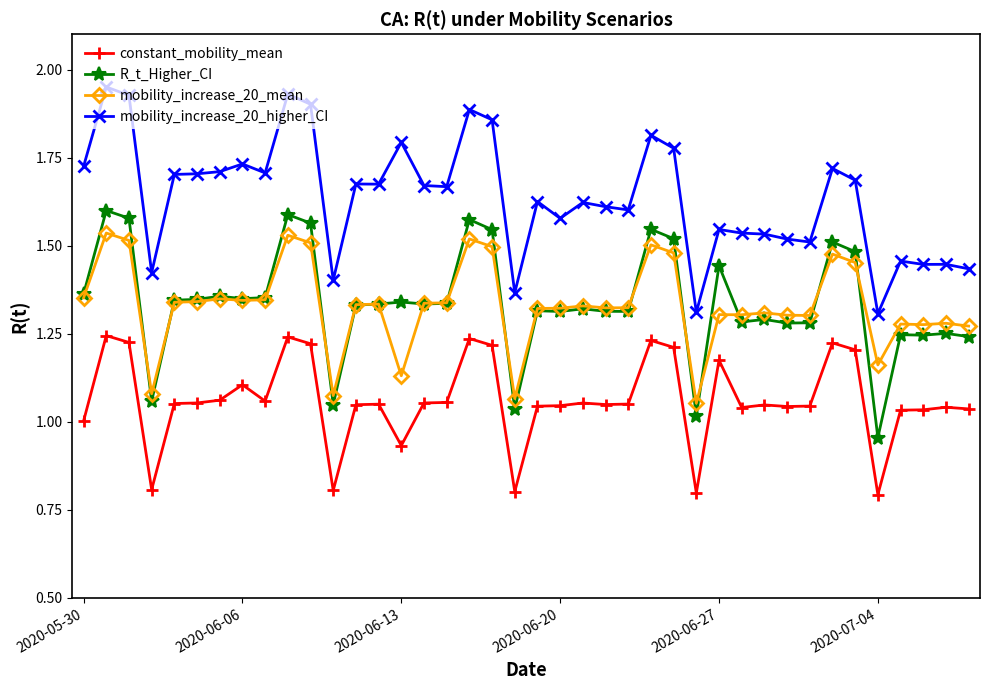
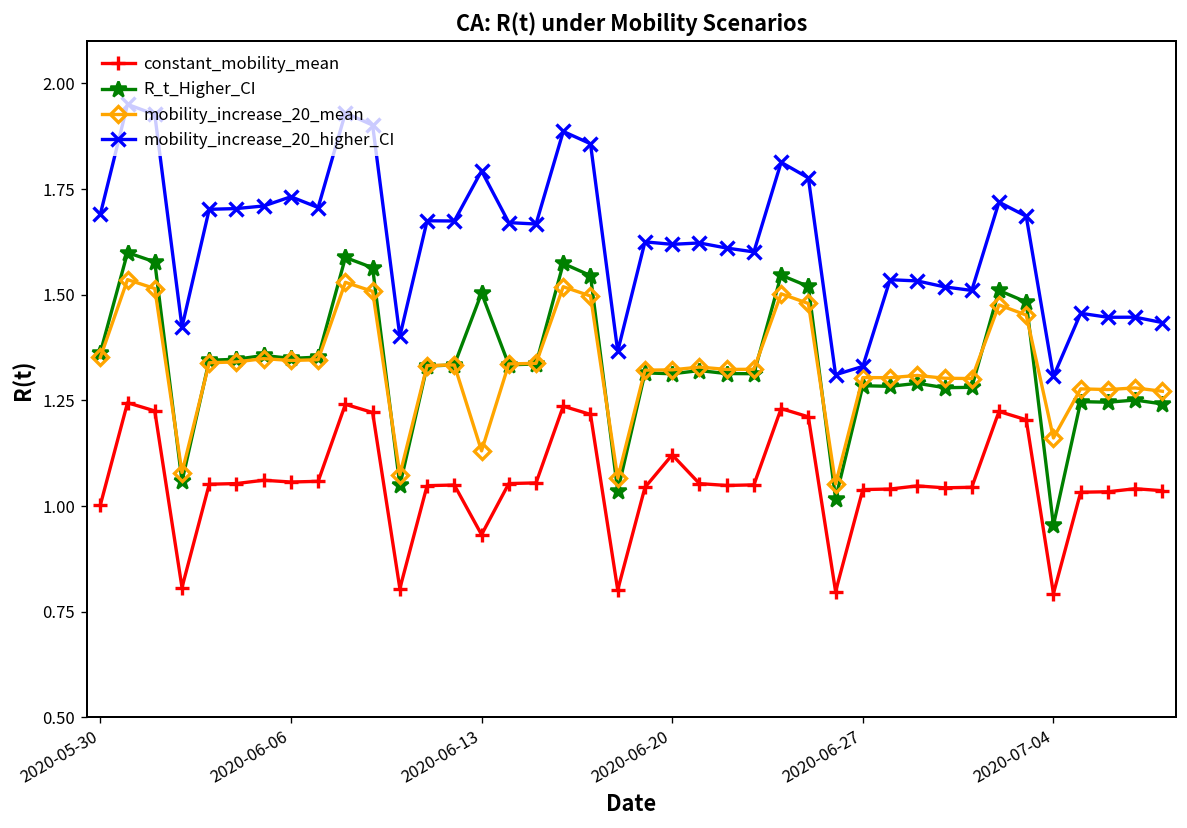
  {
    "constant_mobility_mean": {
      "2020-05-30": 1.00,
-     "2020-06-06": 1.11,
+     "2020-06-06": 1.06,
      "2020-06-13": 0.93,
-     "2020-06-20": 1.05,
-     "2020-06-27": 1.17,
+     "2020-06-20": 1.12,
+     "2020-06-27": 1.04,
      "2020-07-04": 0.79
    },
    "R_t_Higher_CI": {
      "2020-05-30": 1.36,
-     "2020-06-13": 1.34,
+     "2020-06-13": 1.50,
      "2020-06-20": 1.31,
-     "2020-06-27": 1.44,
+     "2020-06-27": 1.28,
      "2020-07-04": 0.95
    },
    "mobility_increase_20_mean": {
      "2020-05-30": 1.35,
      "2020-06-13": 1.13,
      "2020-06-20": 1.32,
      "2020-06-27": 1.30,
      "2020-07-04": 1.16
    },
    "mobility_increase_20_higher_CI": {
-     "2020-05-30": 1.73,
+     "2020-05-30": 1.69,
      "2020-06-06": 1.73,
      "2020-06-13": 1.79,
-     "2020-06-20": 1.58,
-     "2020-06-27": 1.55,
+     "2020-06-20": 1.62,
+     "2020-06-27": 1.33,
      "2020-07-04": 1.31
    }
  }
